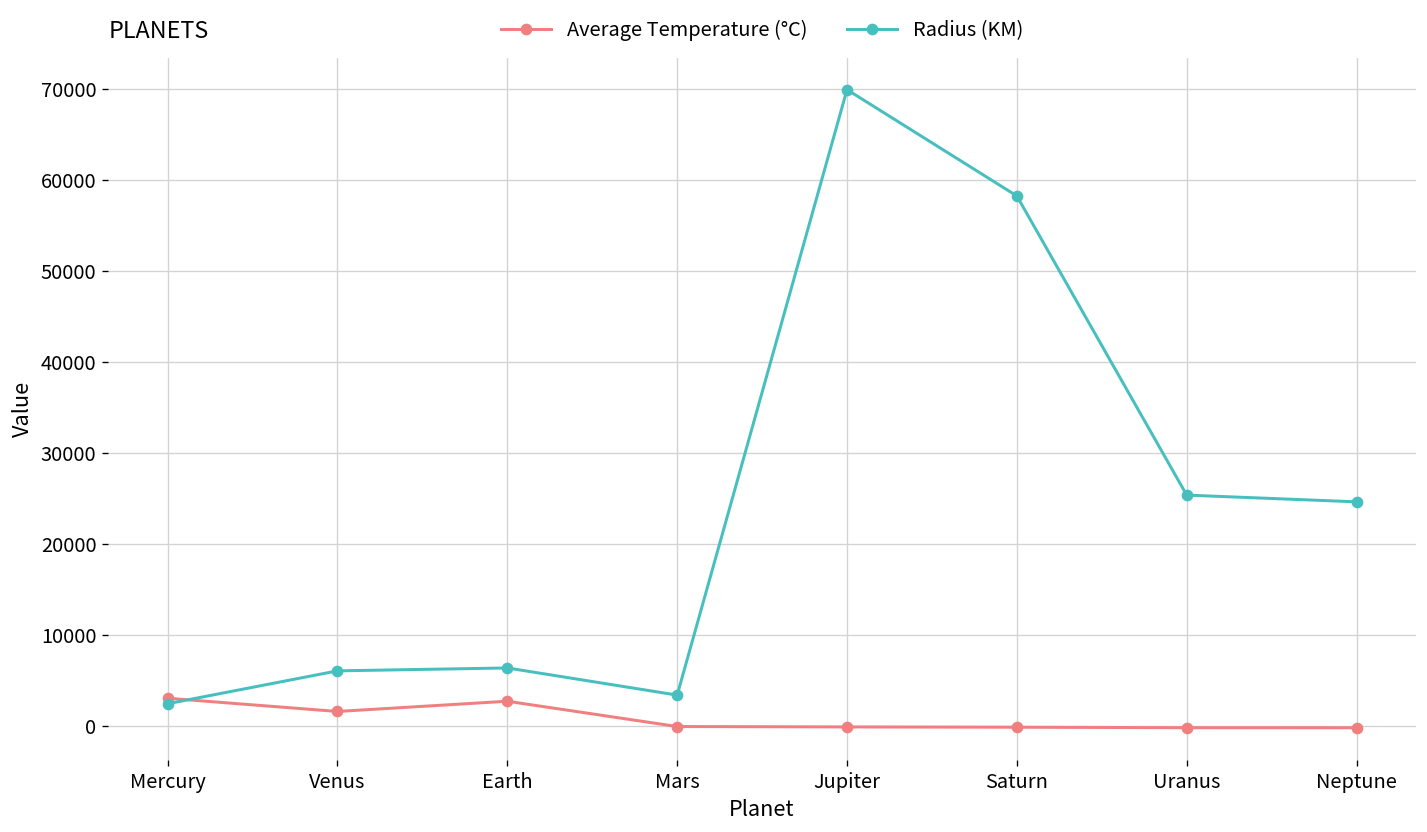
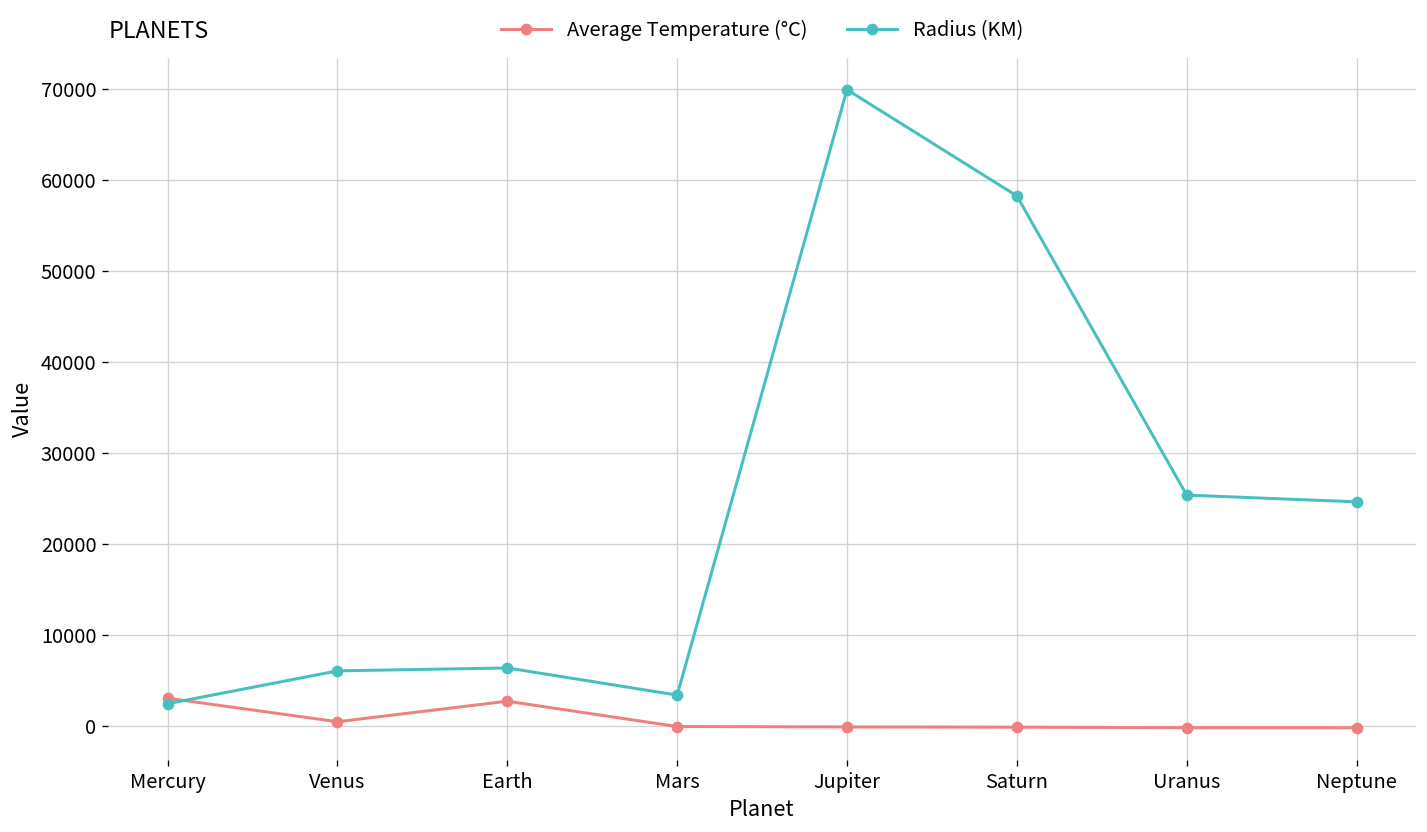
  {
    "Average Temperature (°C)": {
      "Mercury": 3000,
-     "Venus": 2000,
+     "Venus": 0,
      "Earth": 3000,
      "Mars": 0,
      "Jupiter": 0,
      "Saturn": 0,
      "Uranus": 0,
      "Neptune": 0
    },
    "Radius (KM)": {
      "Mercury": 2000,
      "Venus": 6000,
      "Earth": 6000,
      "Mars": 3000,
      "Jupiter": 70000,
      "Saturn": 58000,
      "Uranus": 25000,
      "Neptune": 25000
    }
  }
